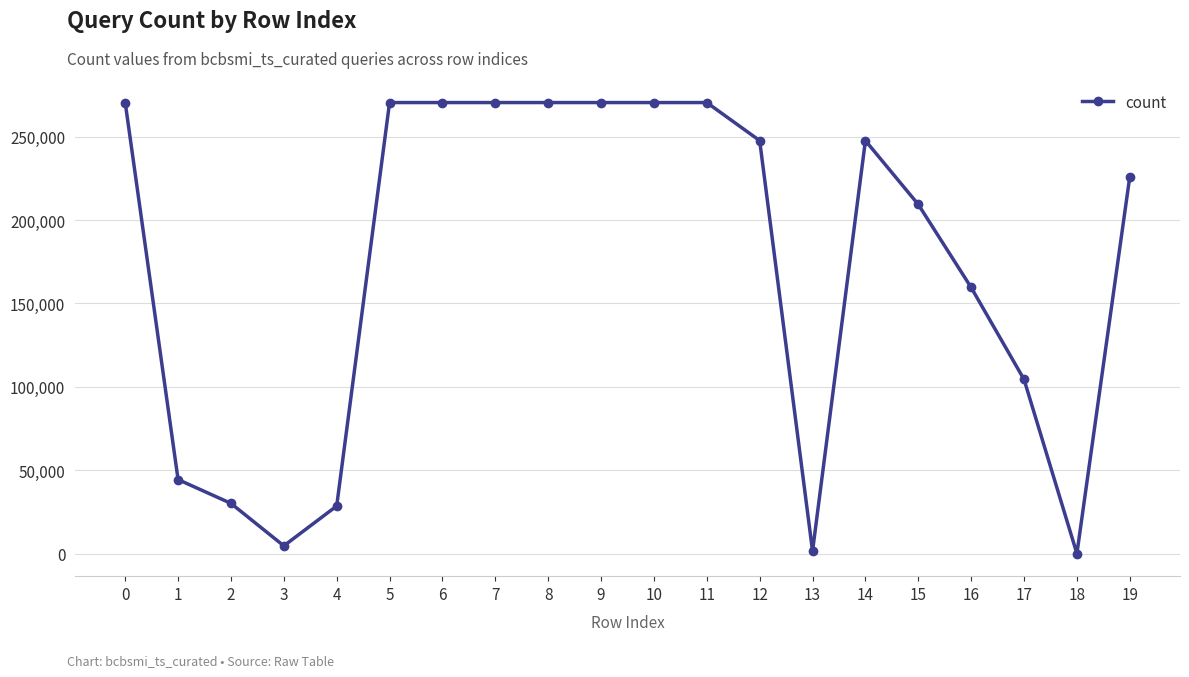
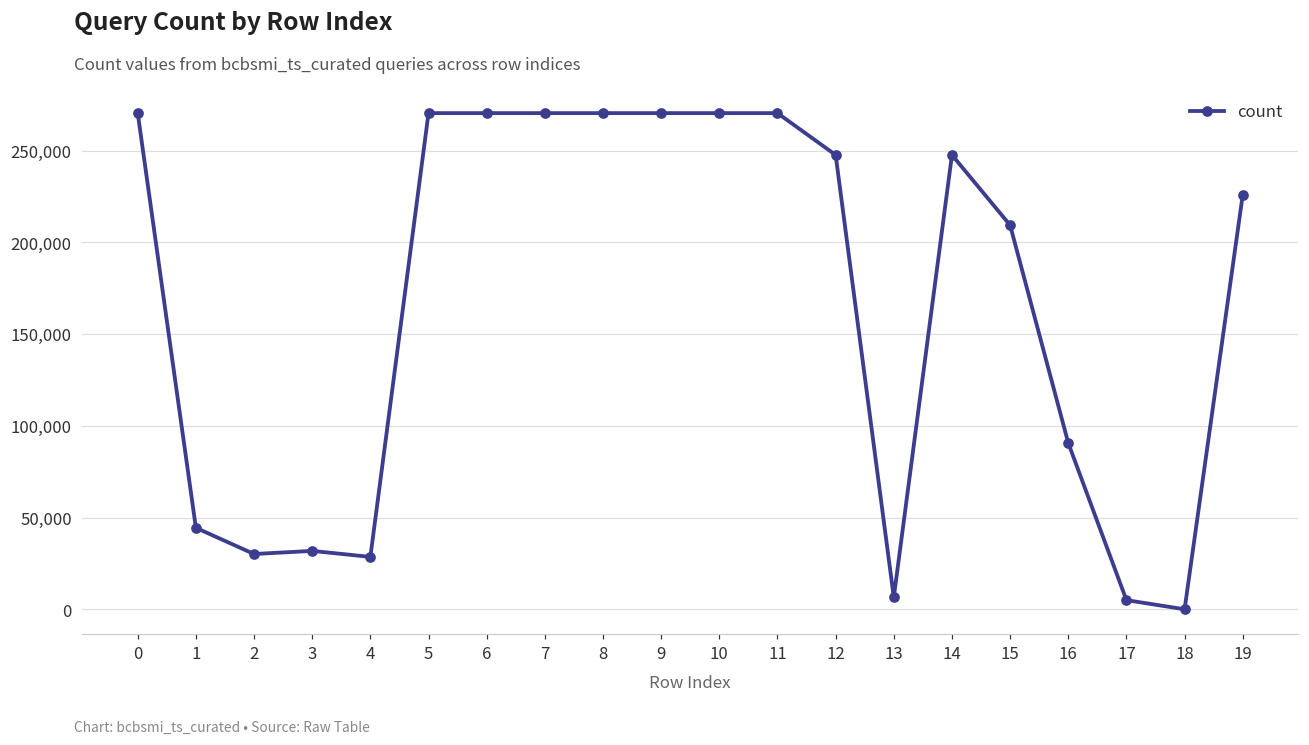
  {
    "0": "270,000",
    "1": "44,000",
    "2": "30,000",
-   "3": "5,000",
+   "3": "32,000",
    "4": "29,000",
    "5": "270,000",
    "6": "270,000",
    "7": "270,000",
    "8": "270,000",
    "9": "270,000",
    "10": "270,000",
    "11": "270,000",
    "12": "248,000",
-   "13": "2,000",
+   "13": "7,000",
    "14": "248,000",
    "15": "209,000",
-   "16": "160,000",
-   "17": "104,000",
+   "16": "91,000",
+   "17": "5,000",
    "18": "0",
    "19": "226,000"
  }
